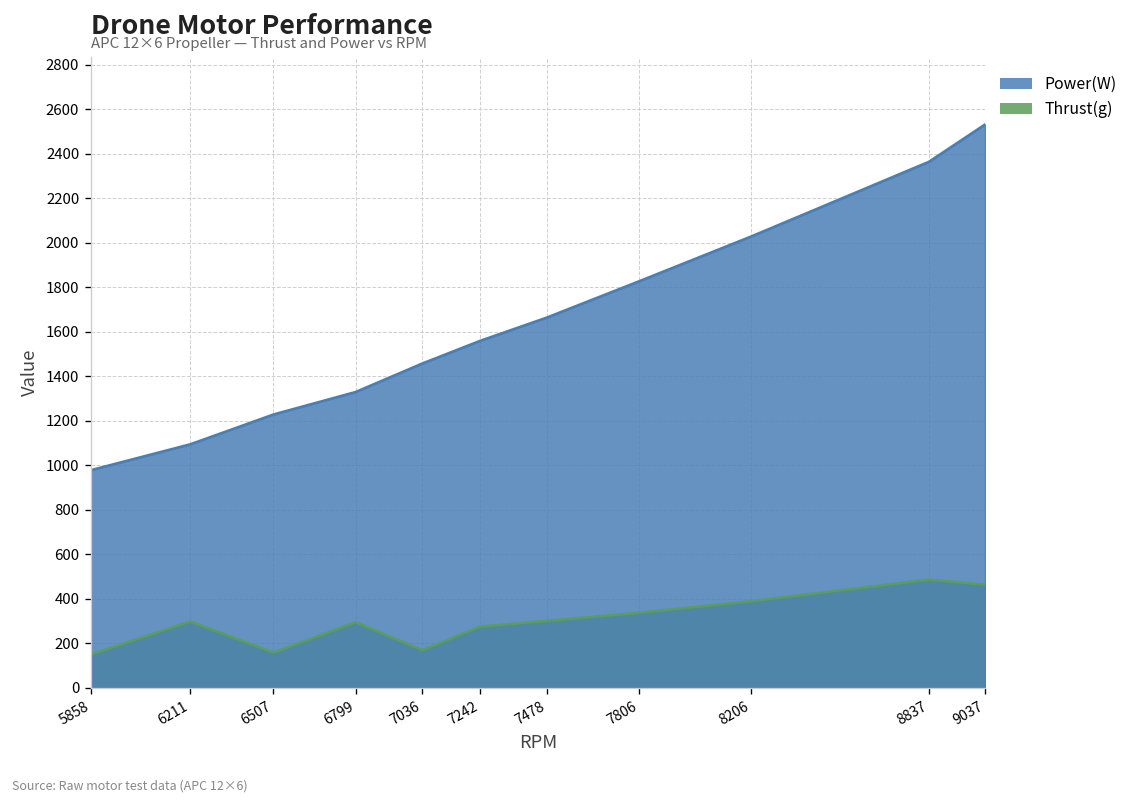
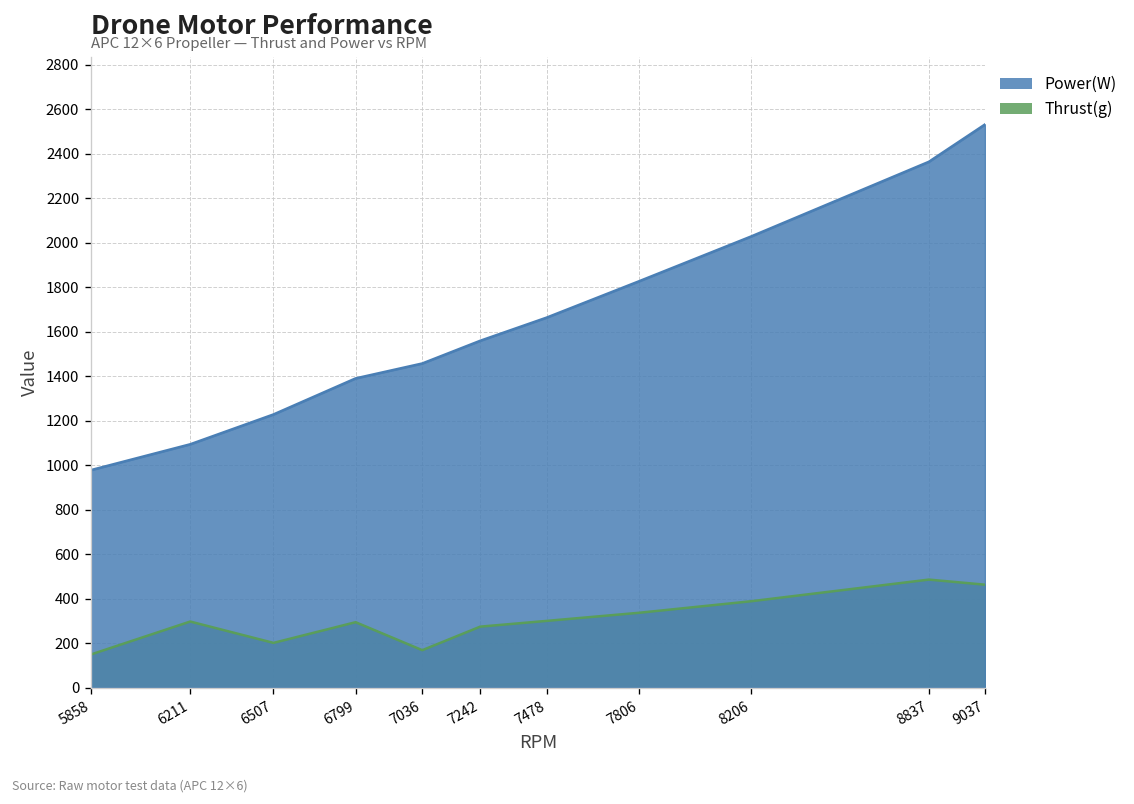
  {
    "Thrust(g)": {
      "5858": 150,
      "6211": 300,
-     "6507": 160,
+     "6507": 200,
      "6799": 290,
      "7036": 170,
      "7242": 270,
      "7478": 300,
      "7806": 340,
      "8206": 390,
      "8837": 490,
      "9037": 460
    },
    "Power(W)": {
      "5858": 980,
      "6211": 1090,
      "6507": 1230,
-     "6799": 1330,
+     "6799": 1390,
      "7036": 1460,
      "7242": 1560,
      "7478": 1660,
      "7806": 1830,
      "8206": 2030,
      "8837": 2360,
      "9037": 2530
    }
  }
